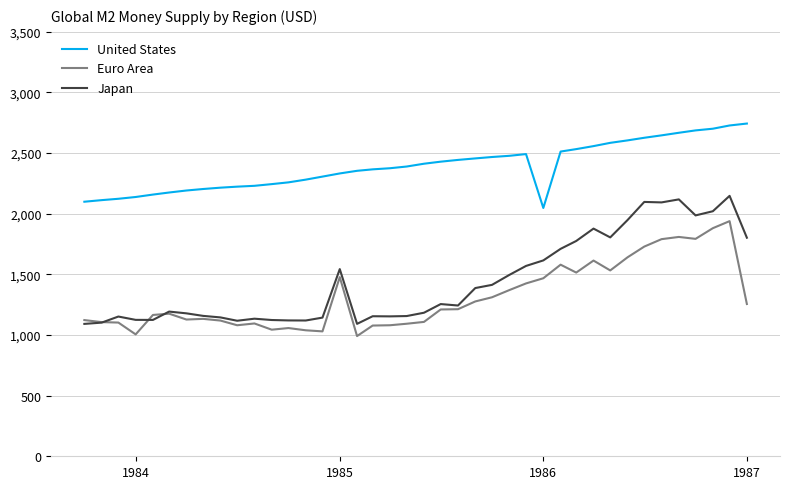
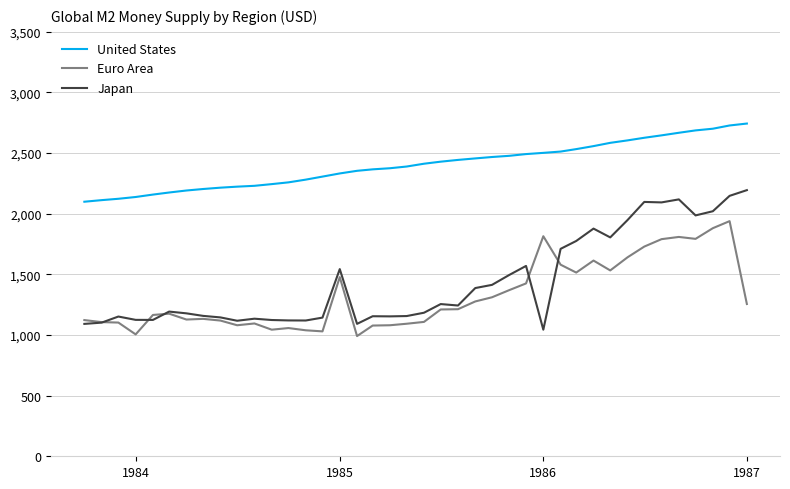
  {
    "United States": {
      "1984": "2,140",
      "1985": "2,330",
-     "1986": "2,050",
+     "1986": "2,500",
      "1987": "2,740"
    },
    "Euro Area": {
      "1984": "1,010",
      "1985": "1,480",
-     "1986": "1,470",
+     "1986": "1,810",
      "1987": "1,260"
    },
    "Japan": {
      "1984": "1,120",
      "1985": "1,540",
-     "1986": "1,620",
-     "1987": "1,800"
+     "1986": "1,040",
+     "1987": "2,190"
    }
  }
